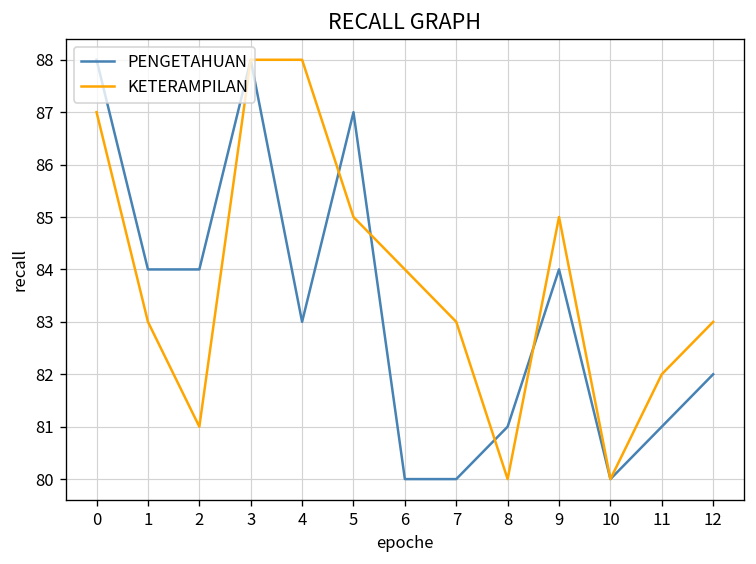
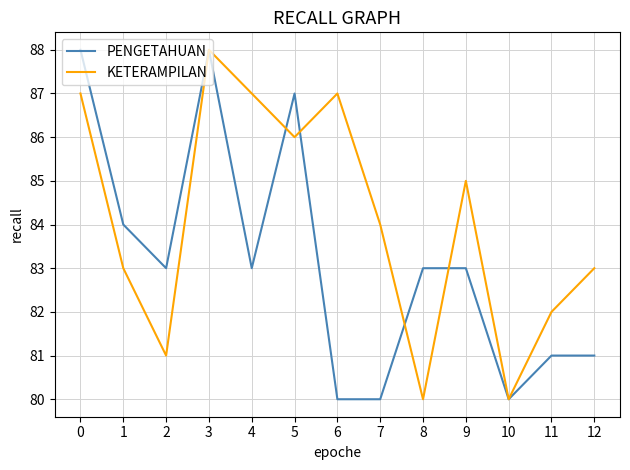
  {
    "PENGETAHUAN": {
      "1": 84,
-     "2": 84,
+     "2": 83,
      "4": 83,
      "5": 87,
      "6": 80,
      "7": 80,
-     "8": 81,
-     "9": 84,
+     "8": 83,
+     "9": 83,
      "11": 81,
-     "12": 82
+     "12": 81
    },
    "KETERAMPILAN": {
      "0": 87,
      "1": 83,
      "2": 81,
-     "4": 88,
-     "5": 85,
-     "6": 84,
-     "7": 83,
+     "4": 87,
+     "5": 86,
+     "6": 87,
+     "7": 84,
      "8": 80,
      "9": 85,
      "11": 82,
      "12": 83
    }
  }
